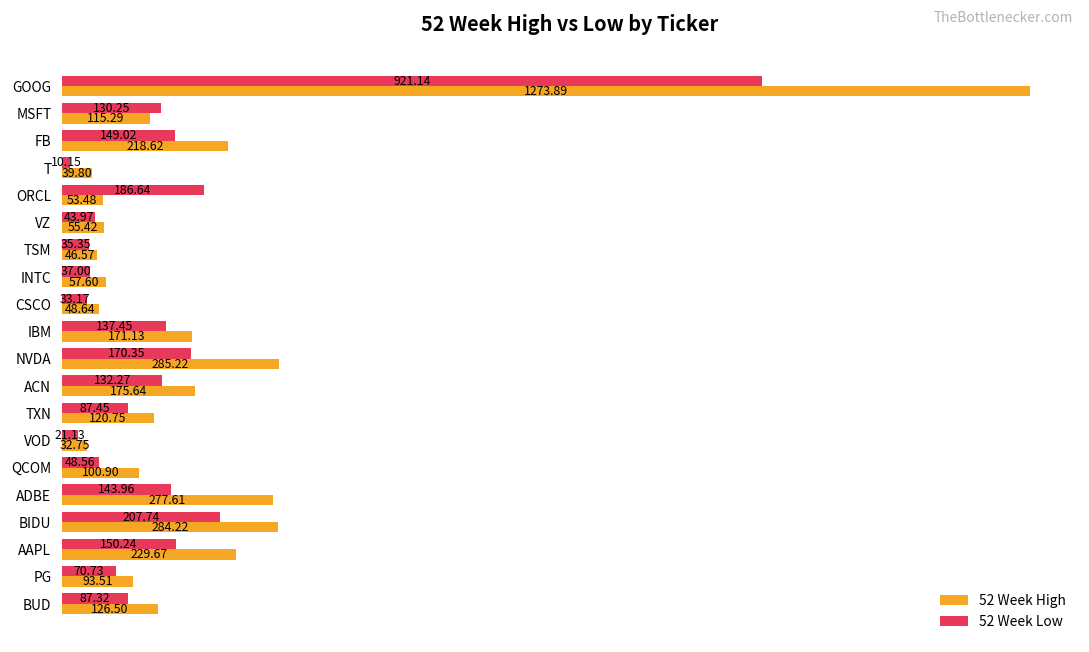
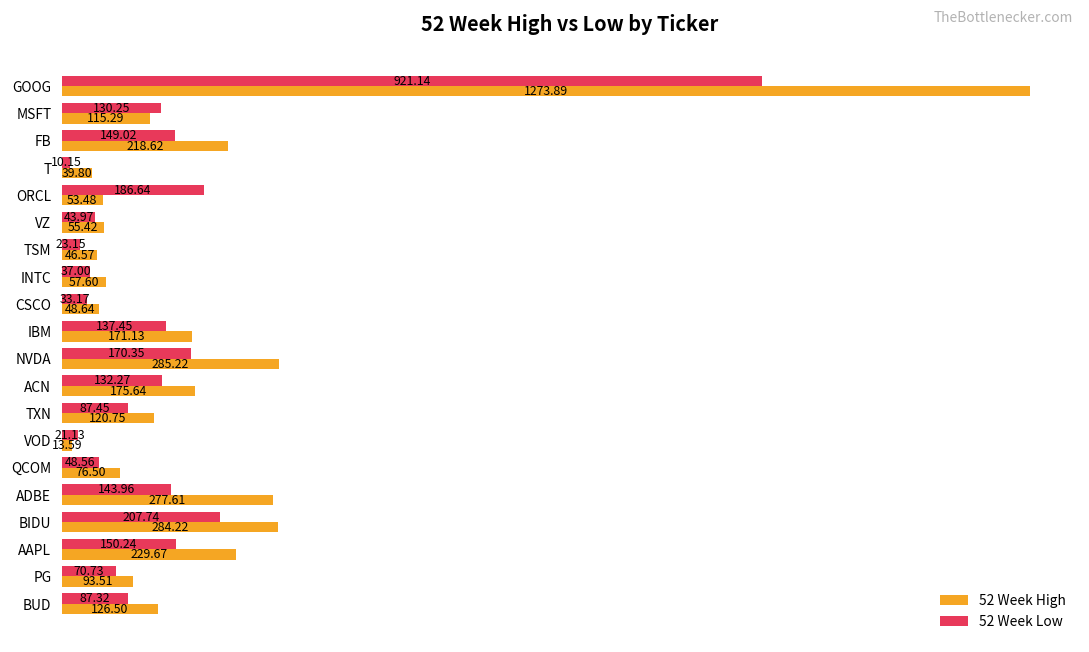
  {
    "52 Week High": {
      "GOOG": 1273.89,
      "MSFT": 115.29,
      "FB": 218.62,
      "T": 39.80,
      "ORCL": 53.48,
      "VZ": 55.42,
      "TSM": 46.57,
      "INTC": 57.60,
      "CSCO": 48.64,
      "IBM": 171.13,
      "NVDA": 285.22,
      "ACN": 175.64,
      "TXN": 120.75,
-     "VOD": 32.75,
-     "QCOM": 100.90,
+     "VOD": 13.59,
+     "QCOM": 76.50,
      "ADBE": 277.61,
      "BIDU": 284.22,
      "AAPL": 229.67,
      "PG": 93.51,
      "BUD": 126.50
    },
    "52 Week Low": {
      "GOOG": 921.14,
      "MSFT": 130.25,
      "FB": 149.02,
      "T": 10.15,
      "ORCL": 186.64,
      "VZ": 43.97,
-     "TSM": 35.35,
+     "TSM": 23.15,
      "INTC": 37.00,
      "CSCO": 33.17,
      "IBM": 137.45,
      "NVDA": 170.35,
      "ACN": 132.27,
      "TXN": 87.45,
      "VOD": 21.13,
      "QCOM": 48.56,
      "ADBE": 143.96,
      "BIDU": 207.74,
      "AAPL": 150.24,
      "PG": 70.73,
      "BUD": 87.32
    }
  }
